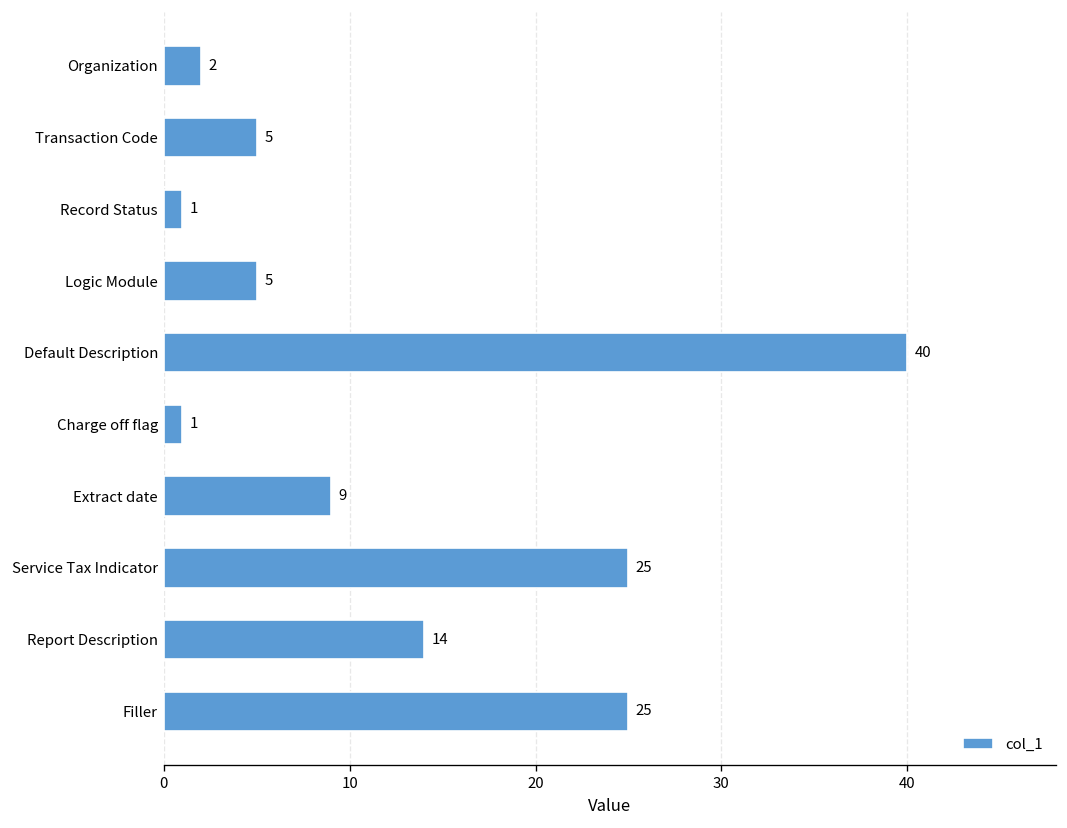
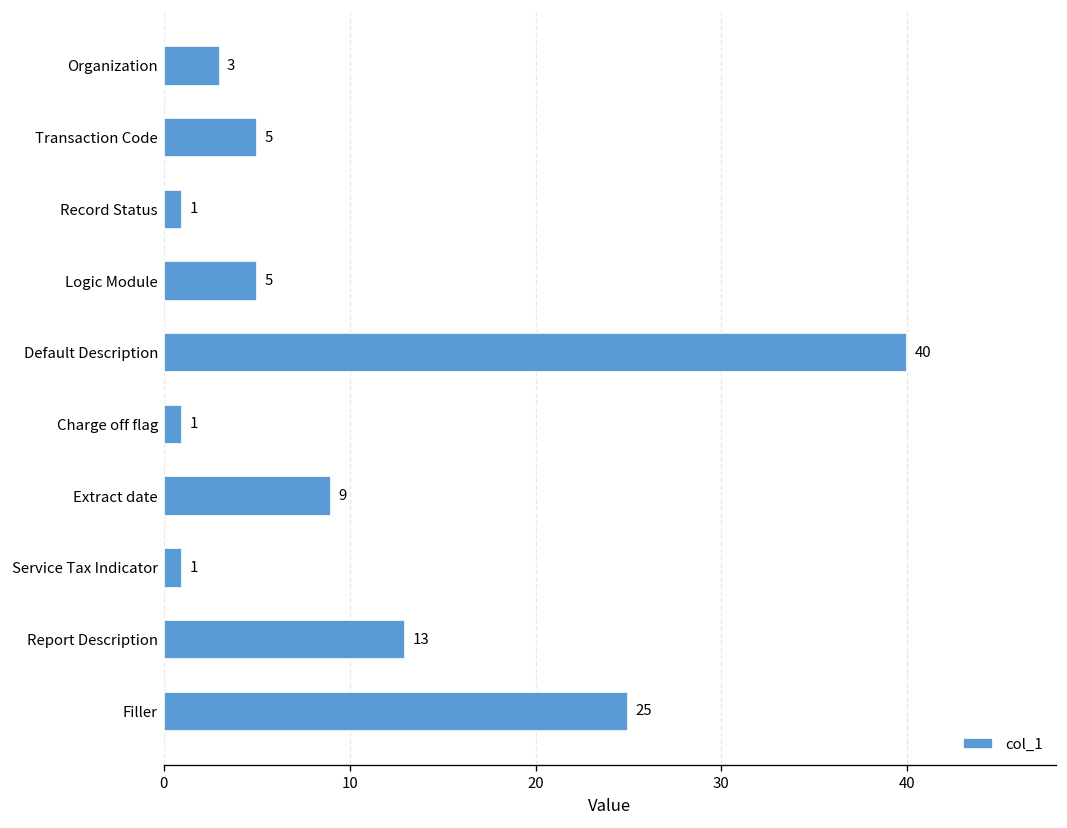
  {
-   "Organization": 2,
+   "Organization": 3,
    "Transaction Code": 5,
    "Record Status": 1,
    "Logic Module": 5,
    "Default Description": 40,
    "Charge off flag": 1,
    "Extract date": 9,
-   "Service Tax Indicator": 25,
-   "Report Description": 14,
+   "Service Tax Indicator": 1,
+   "Report Description": 13,
    "Filler": 25
  }
